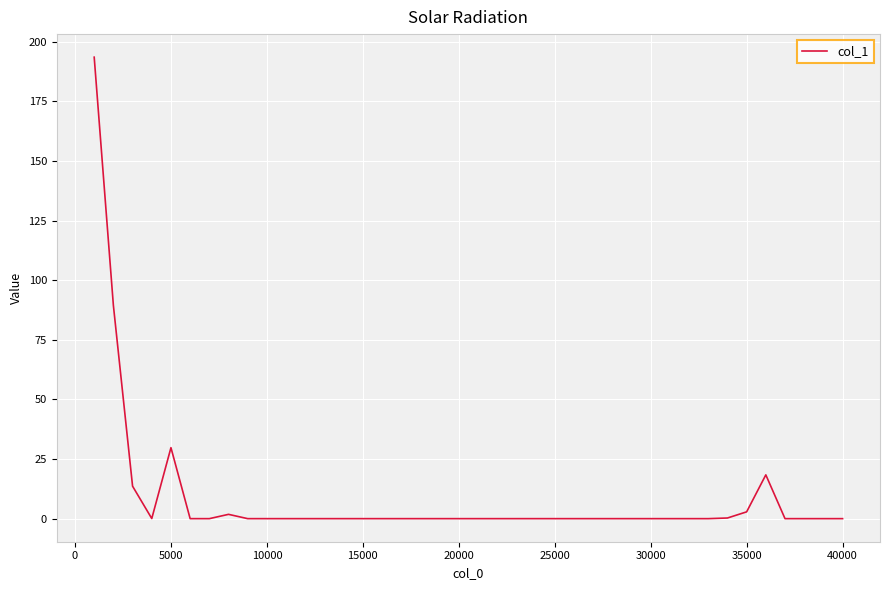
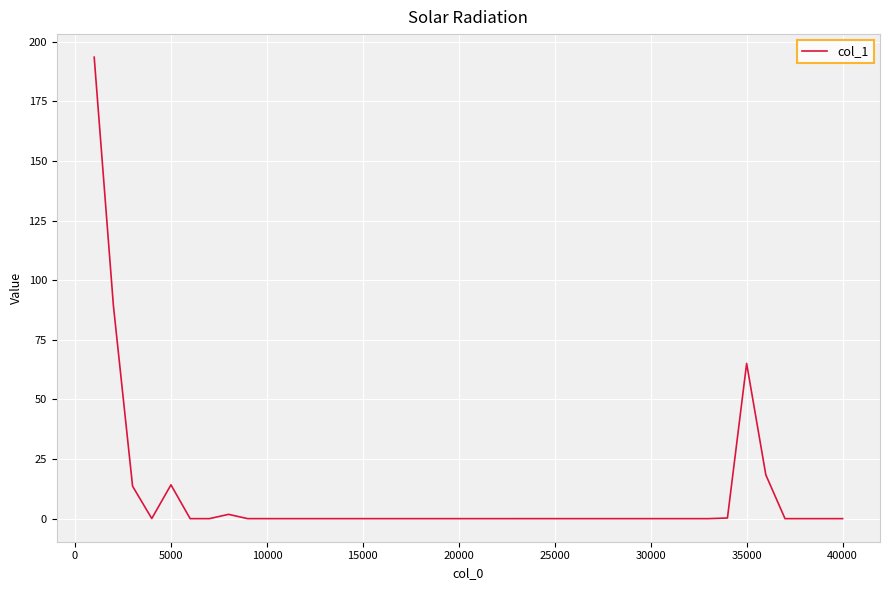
  {
-   "5000": 30,
+   "5000": 14,
    "10000": 0,
    "15000": 0,
    "20000": 0,
    "25000": 0,
    "30000": 0,
-   "35000": 3,
+   "35000": 65,
    "40000": 0
  }
